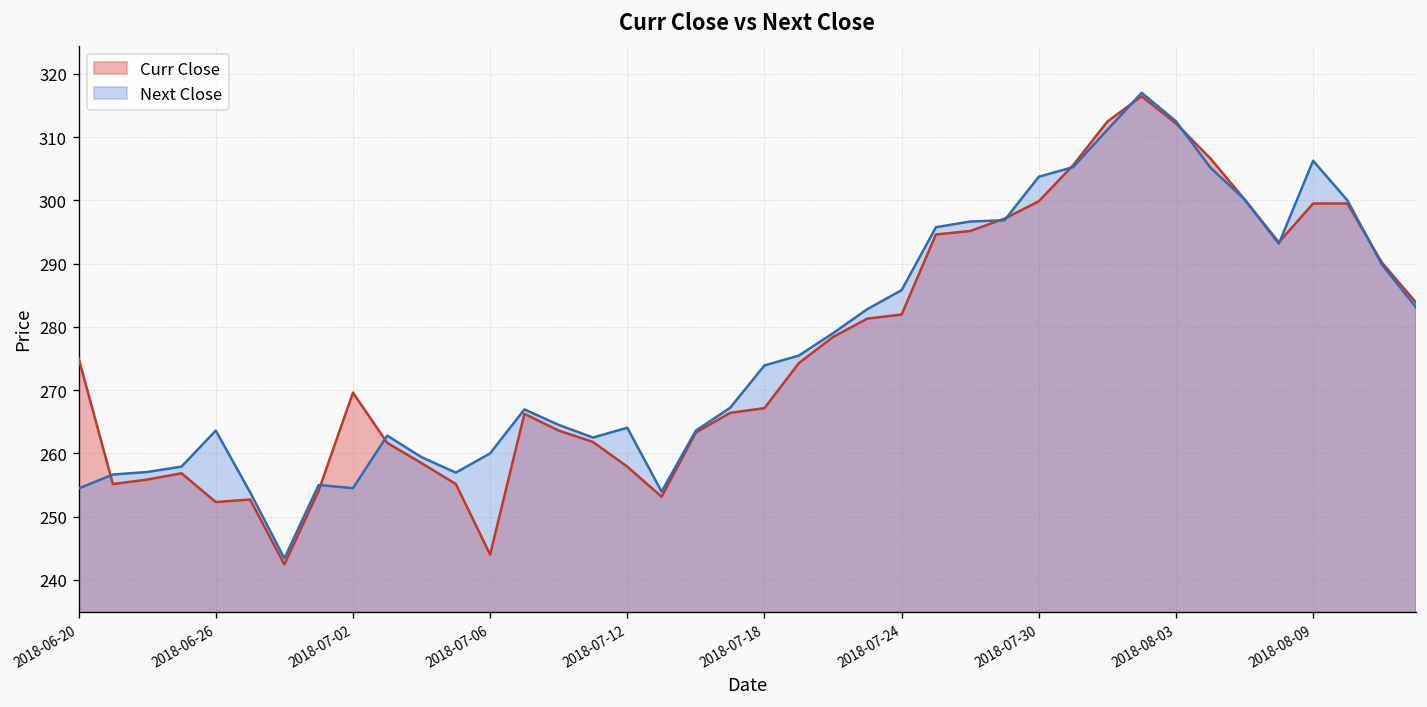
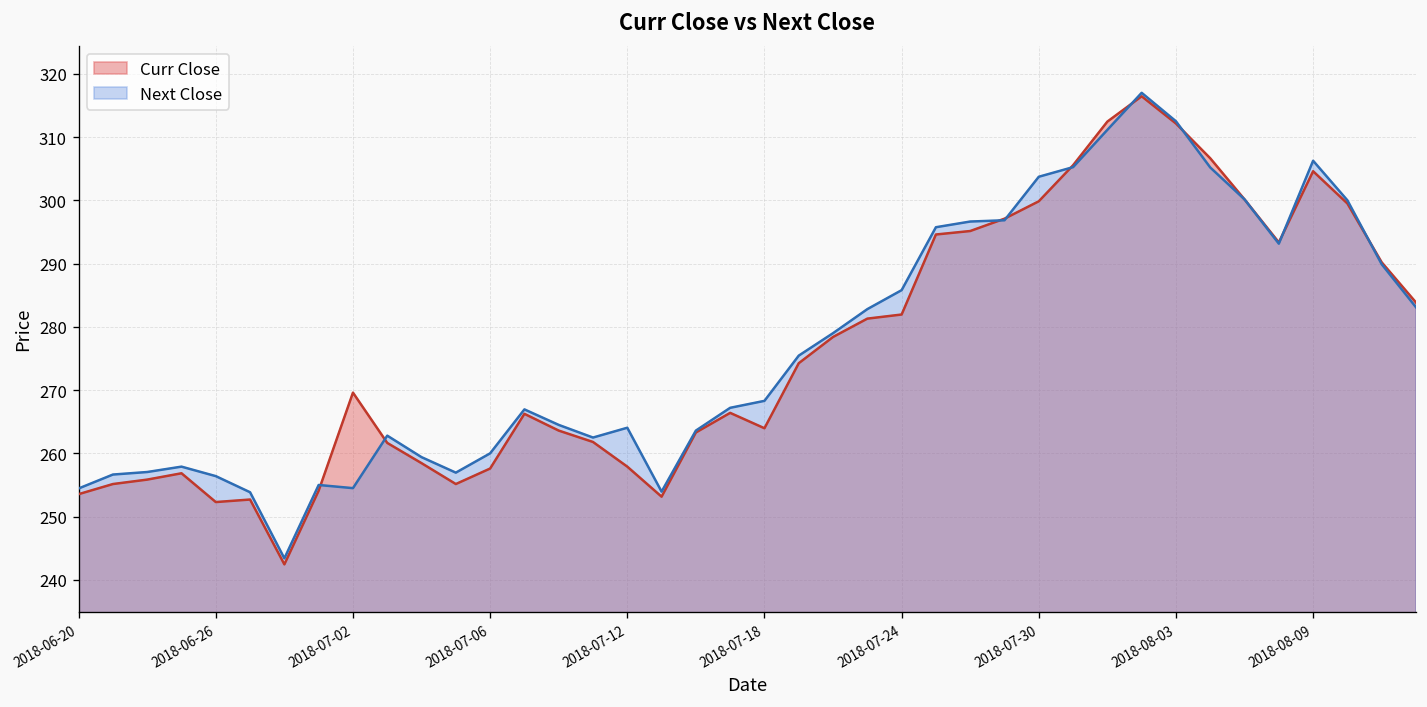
  {
    "Curr Close": {
-     "2018-06-20": 275,
+     "2018-06-20": 254,
      "2018-06-26": 252,
      "2018-07-02": 270,
-     "2018-07-06": 244,
+     "2018-07-06": 258,
      "2018-07-12": 258,
-     "2018-07-18": 267,
+     "2018-07-18": 264,
      "2018-07-24": 282,
      "2018-07-30": 300,
-     "2018-08-09": 300
+     "2018-08-09": 305
    },
    "Next Close": {
      "2018-06-20": 254,
-     "2018-06-26": 264,
+     "2018-06-26": 256,
      "2018-07-02": 255,
      "2018-07-06": 260,
      "2018-07-12": 264,
-     "2018-07-18": 274,
+     "2018-07-18": 268,
      "2018-07-24": 286,
      "2018-07-30": 304,
      "2018-08-09": 306
    }
  }
